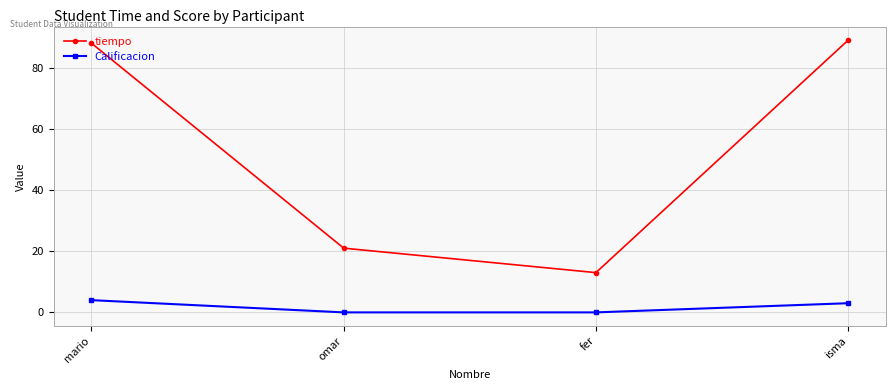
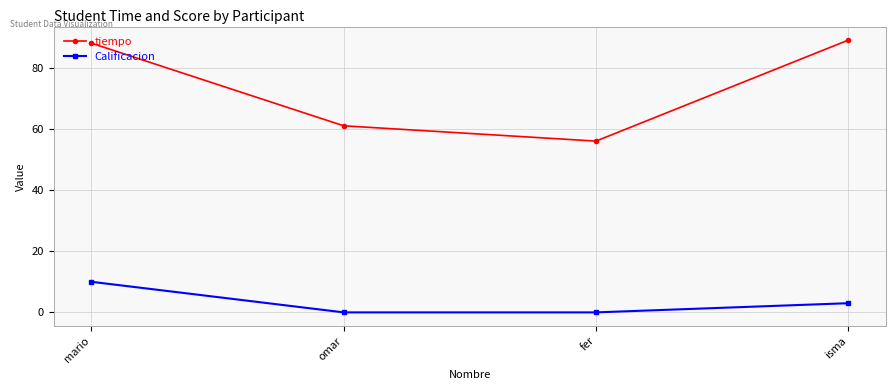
  {
    "tiempo": {
      "mario": 88,
-     "omar": 21,
-     "fer": 13,
+     "omar": 61,
+     "fer": 56,
      "isma": 89
    },
    "Calificacion": {
-     "mario": 4,
+     "mario": 10,
      "omar": 0,
      "fer": 0,
      "isma": 3
    }
  }
